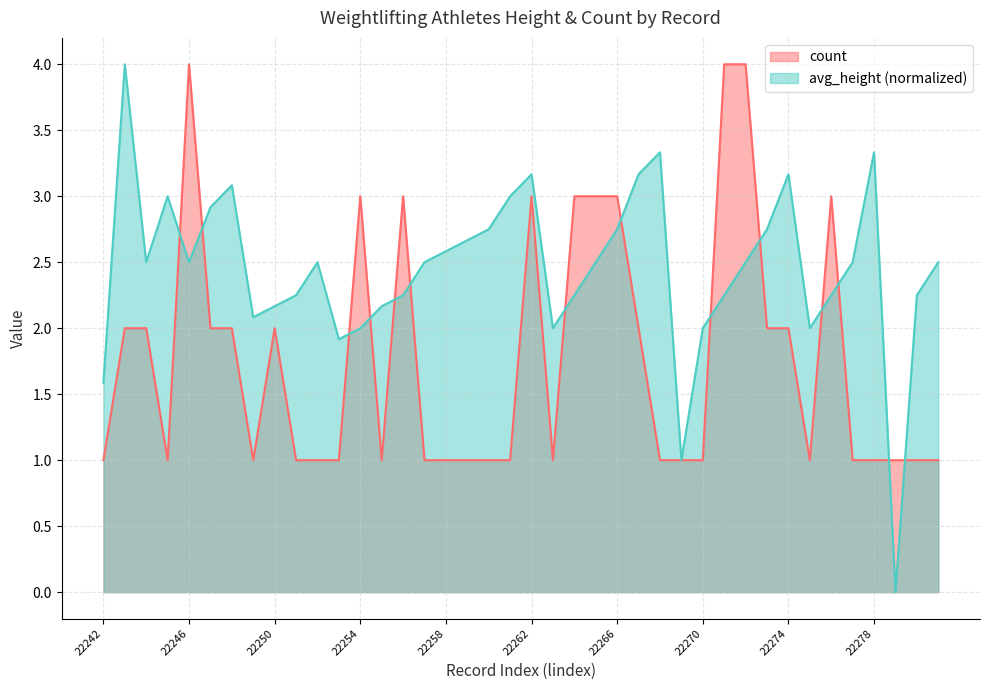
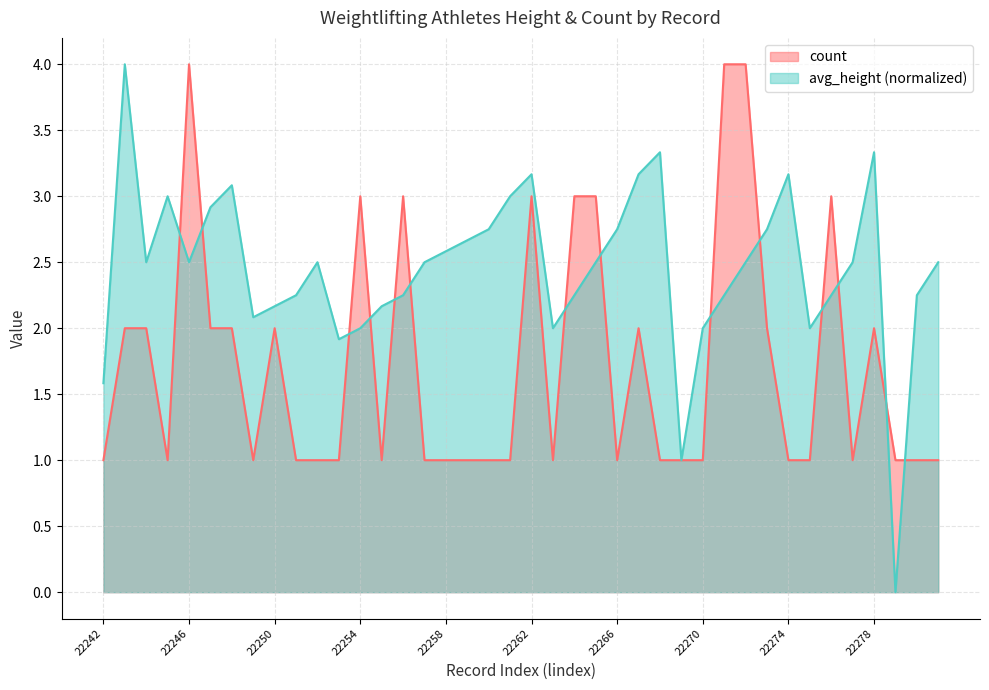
  {
    "count": {
      "22242": 1,
      "22246": 4,
      "22250": 2,
      "22254": 3,
      "22258": 1,
      "22262": 3,
-     "22266": 3,
+     "22266": 1,
      "22270": 1,
-     "22274": 2,
-     "22278": 1
+     "22274": 1,
+     "22278": 2
    },
    "avg_height (normalized)": {
      "22242": 1.58,
      "22246": 2.50,
      "22250": 2.17,
      "22254": 2,
      "22258": 2.58,
      "22262": 3.17,
      "22266": 2.75,
      "22270": 2,
      "22274": 3.17,
      "22278": 3.33
    }
  }
